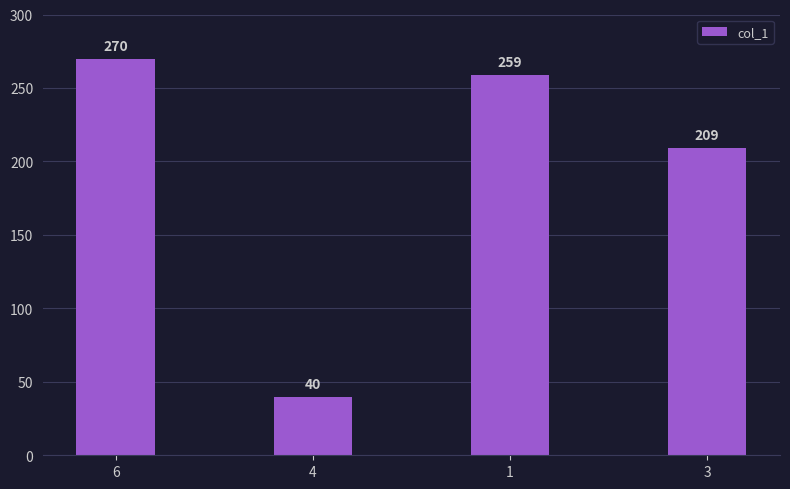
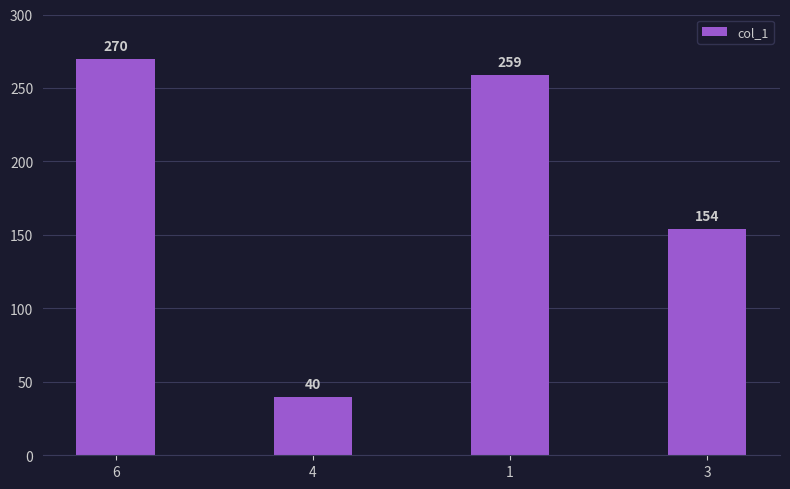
  {
    "6": 270,
    "4": 40,
    "1": 259,
-   "3": 209
+   "3": 154
  }
